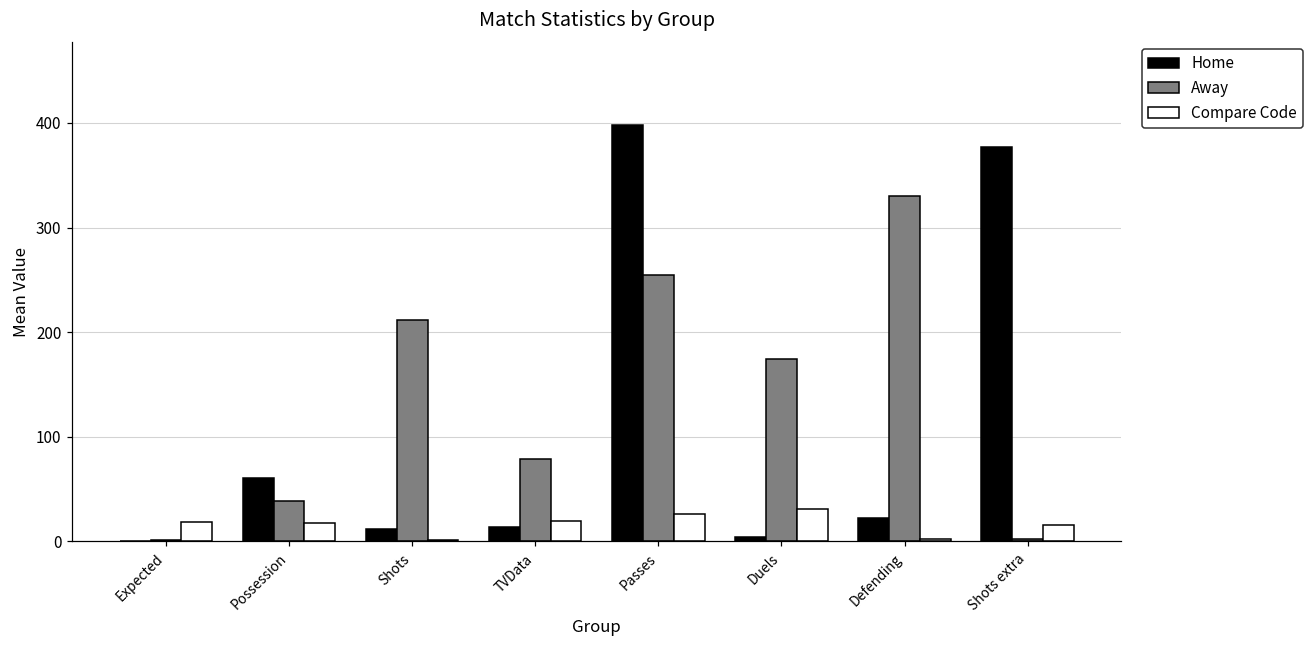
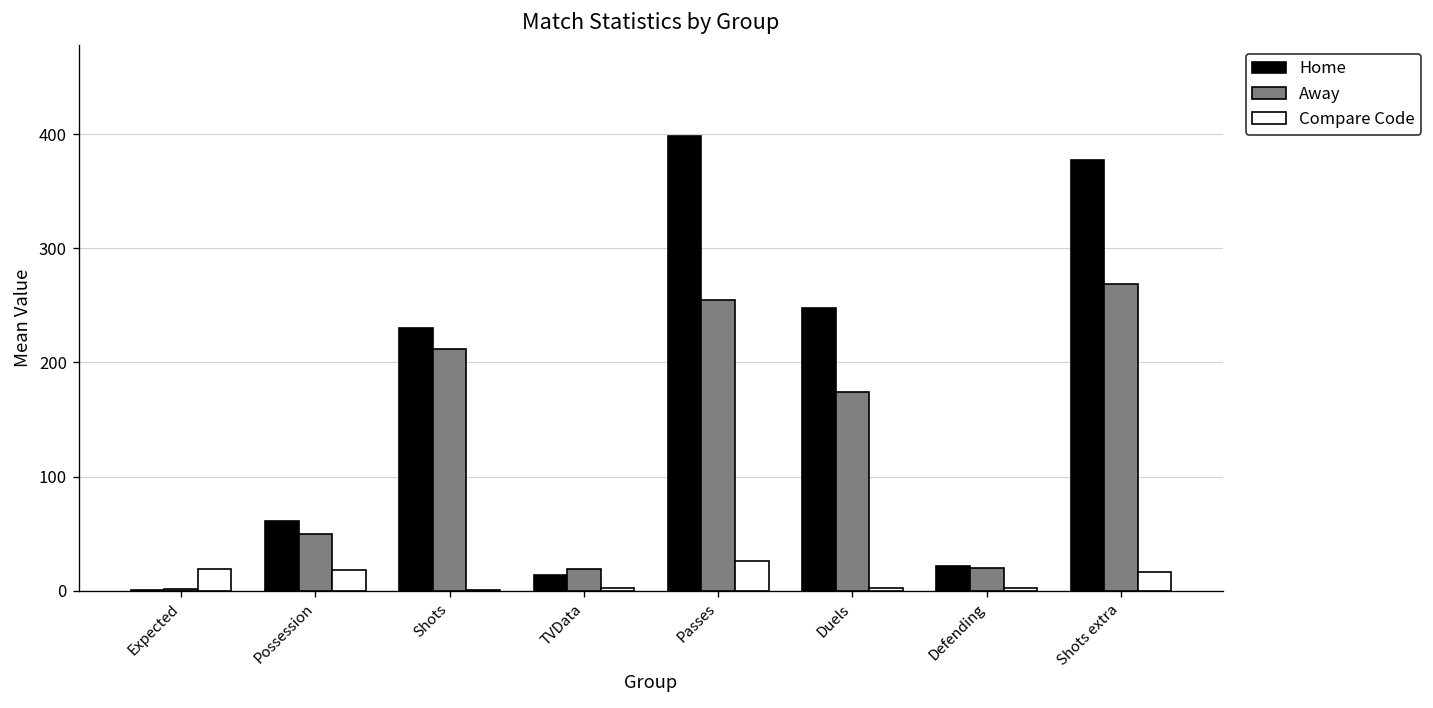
  {
    "Home": {
      "Possession": 60,
-     "Shots": 10,
+     "Shots": 230,
      "TVData": 10,
      "Passes": 400,
-     "Duels": 0,
+     "Duels": 250,
      "Defending": 20,
      "Shots extra": 380
    },
    "Away": {
-     "Possession": 40,
+     "Possession": 50,
      "Shots": 210,
-     "TVData": 80,
+     "TVData": 20,
      "Passes": 260,
      "Duels": 170,
-     "Defending": 330,
-     "Shots extra": 0
+     "Defending": 20,
+     "Shots extra": 270
    },
    "Compare Code": {
      "Expected": 20,
      "Possession": 20,
-     "TVData": 20,
+     "TVData": 0,
      "Passes": 30,
-     "Duels": 30,
+     "Duels": 0,
      "Shots extra": 20
    }
  }
